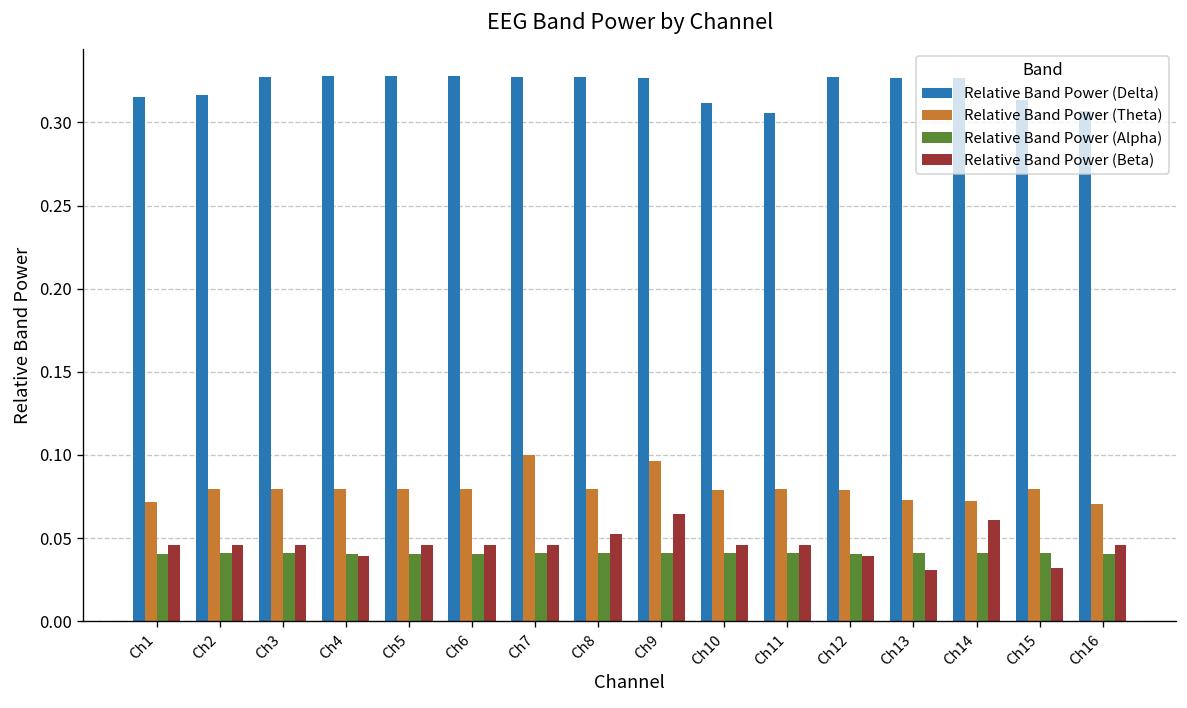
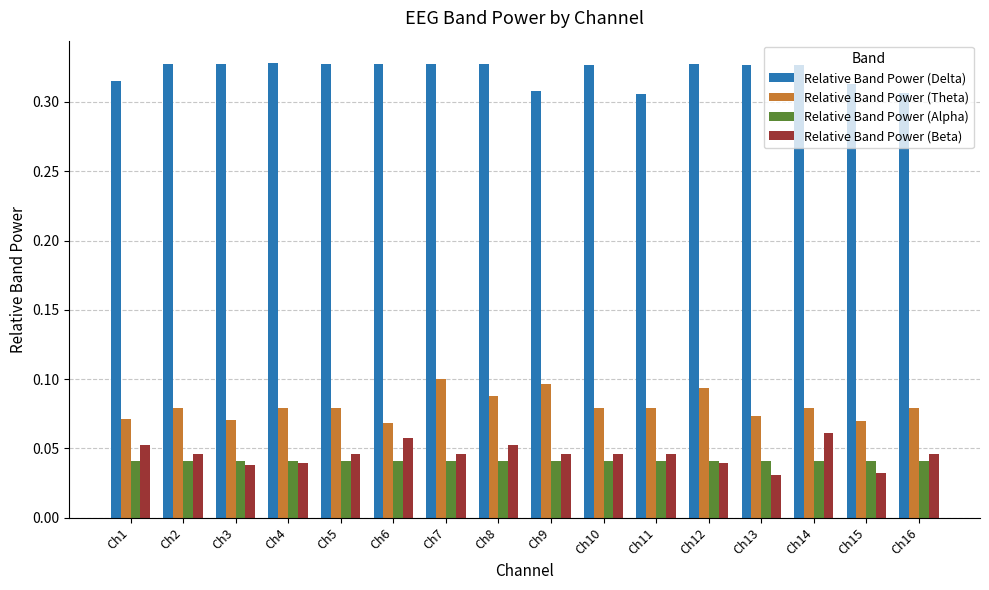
  {
    "Relative Band Power (Delta)": {
      "Ch1": 0.315,
-     "Ch2": 0.316,
+     "Ch2": 0.327,
      "Ch3": 0.328,
      "Ch4": 0.328,
      "Ch5": 0.328,
      "Ch6": 0.328,
      "Ch7": 0.328,
      "Ch8": 0.327,
-     "Ch9": 0.327,
-     "Ch10": 0.312,
+     "Ch9": 0.308,
+     "Ch10": 0.327,
      "Ch11": 0.306,
      "Ch12": 0.327,
      "Ch13": 0.327
    },
    "Relative Band Power (Theta)": {
      "Ch1": 0.071,
      "Ch2": 0.079,
-     "Ch3": 0.079,
+     "Ch3": 0.070,
      "Ch4": 0.079,
      "Ch5": 0.079,
-     "Ch6": 0.079,
+     "Ch6": 0.068,
      "Ch7": 0.100,
-     "Ch8": 0.079,
+     "Ch8": 0.088,
      "Ch9": 0.097,
      "Ch10": 0.079,
      "Ch11": 0.079,
-     "Ch12": 0.079,
+     "Ch12": 0.093,
      "Ch13": 0.073,
-     "Ch14": 0.073,
-     "Ch15": 0.079,
-     "Ch16": 0.070
+     "Ch14": 0.079,
+     "Ch15": 0.070,
+     "Ch16": 0.079
    },
    "Relative Band Power (Alpha)": {
      "Ch1": 0.041,
      "Ch2": 0.041,
      "Ch3": 0.041,
      "Ch4": 0.041,
      "Ch5": 0.041,
      "Ch6": 0.041,
      "Ch7": 0.041,
      "Ch8": 0.041,
      "Ch9": 0.041,
      "Ch10": 0.041,
      "Ch11": 0.041,
      "Ch12": 0.041,
      "Ch13": 0.041,
      "Ch14": 0.041,
      "Ch15": 0.041,
      "Ch16": 0.041
    },
    "Relative Band Power (Beta)": {
-     "Ch1": 0.046,
+     "Ch1": 0.053,
      "Ch2": 0.046,
-     "Ch3": 0.046,
+     "Ch3": 0.038,
      "Ch4": 0.039,
      "Ch5": 0.046,
-     "Ch6": 0.046,
+     "Ch6": 0.057,
      "Ch7": 0.046,
      "Ch8": 0.053,
-     "Ch9": 0.065,
+     "Ch9": 0.046,
      "Ch10": 0.046,
      "Ch11": 0.046,
      "Ch12": 0.039,
      "Ch13": 0.031,
      "Ch14": 0.061,
      "Ch15": 0.032,
      "Ch16": 0.046
    }
  }
